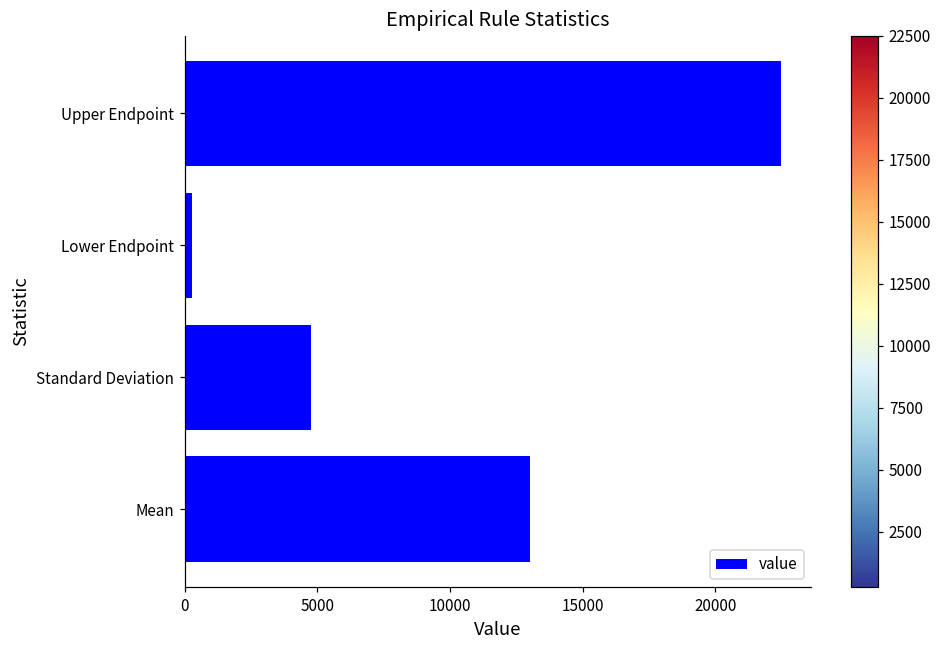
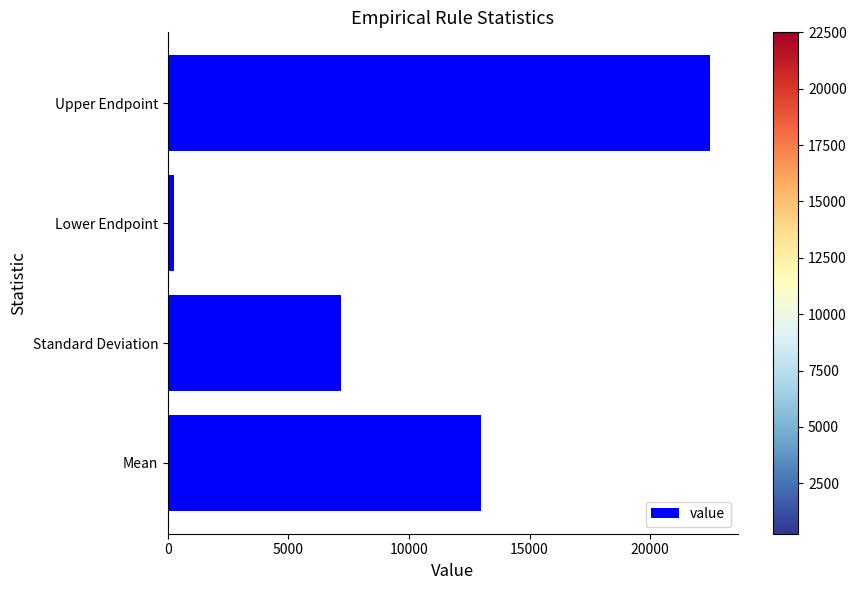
  {
    "Upper Endpoint": 22500,
    "Lower Endpoint": 300,
-   "Standard Deviation": 4800,
+   "Standard Deviation": 7200,
    "Mean": 13000
  }
